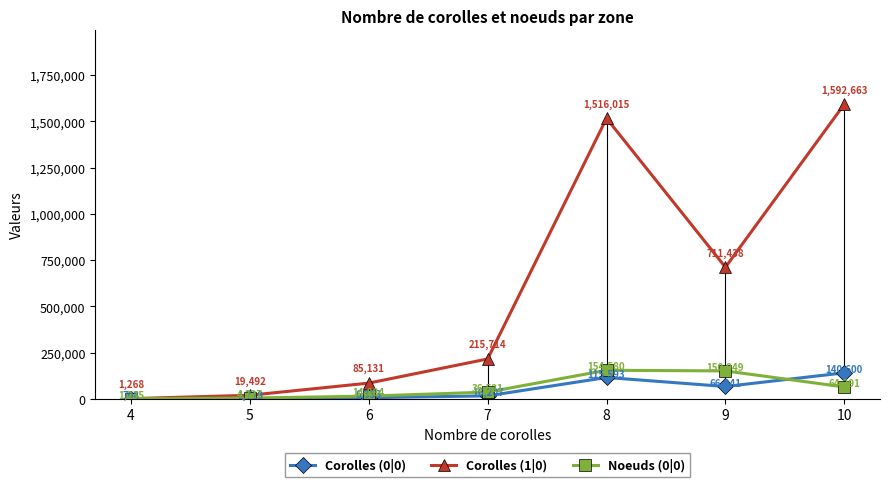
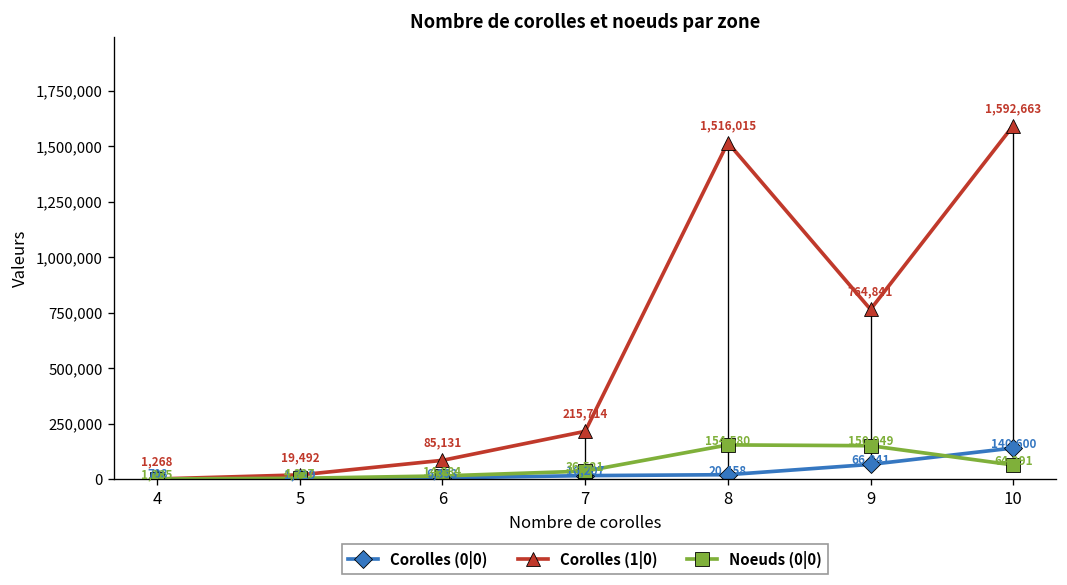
  {
    "Corolles (0|0)": {
-     "8": "115,593",
+     "8": "20,458",
      "10": "140,600"
    },
    "Corolles (1|0)": {
-     "9": "711,438"
+     "9": "764,841"
    },
    "Noeuds (0|0)": {
      "8": "154,580",
      "9": "150,949"
    }
  }
